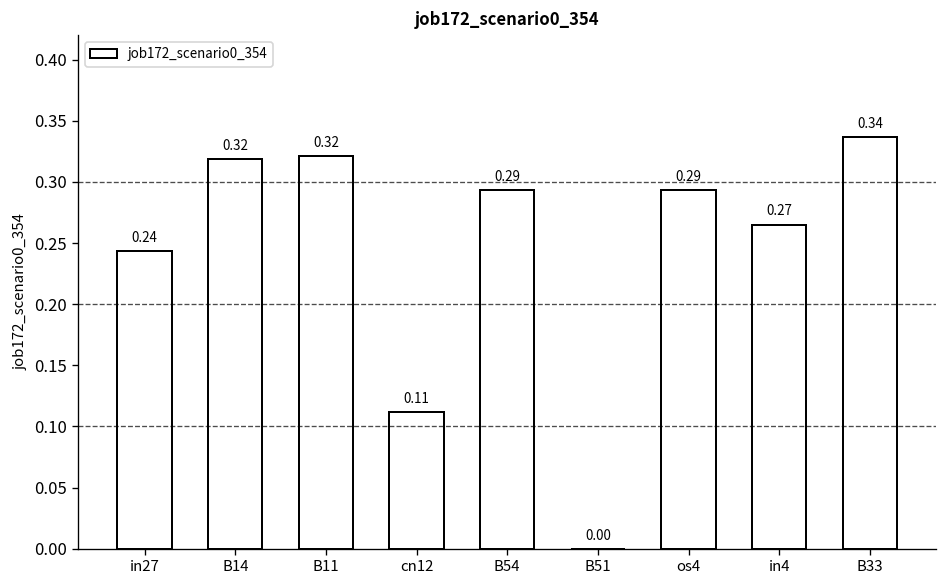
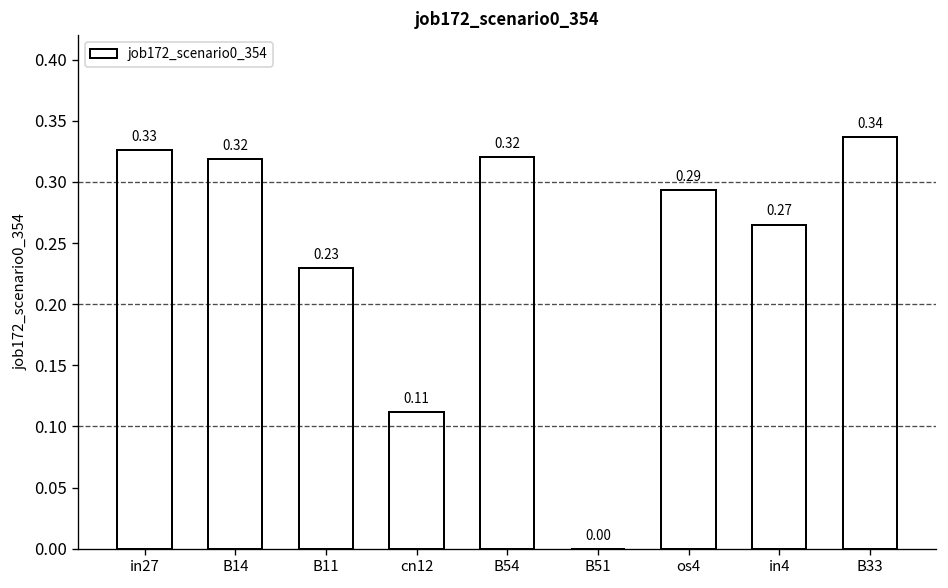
  {
-   "in27": 0.24,
+   "in27": 0.33,
    "B14": 0.32,
-   "B11": 0.32,
+   "B11": 0.23,
    "cn12": 0.11,
-   "B54": 0.29,
+   "B54": 0.32,
    "B51": 0.00,
    "os4": 0.29,
    "in4": 0.27,
    "B33": 0.34
  }
